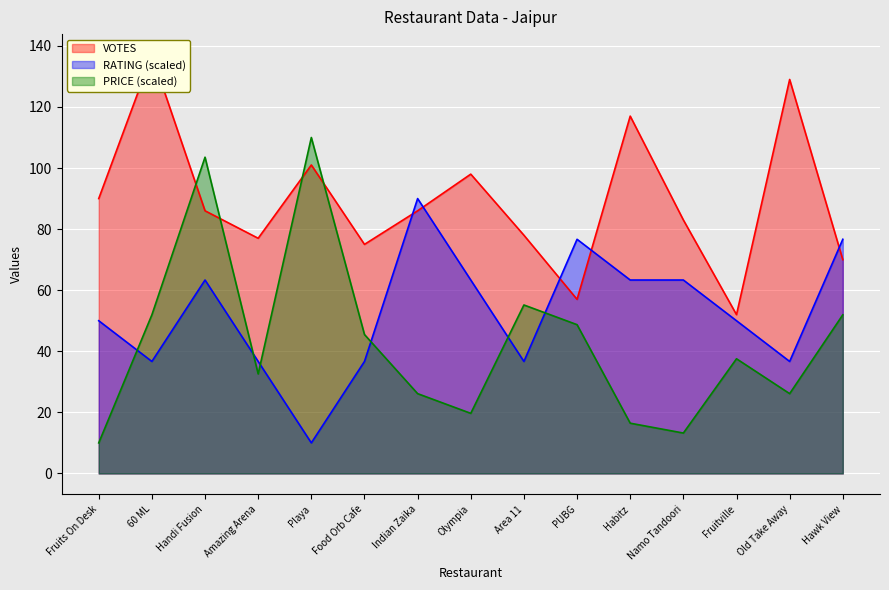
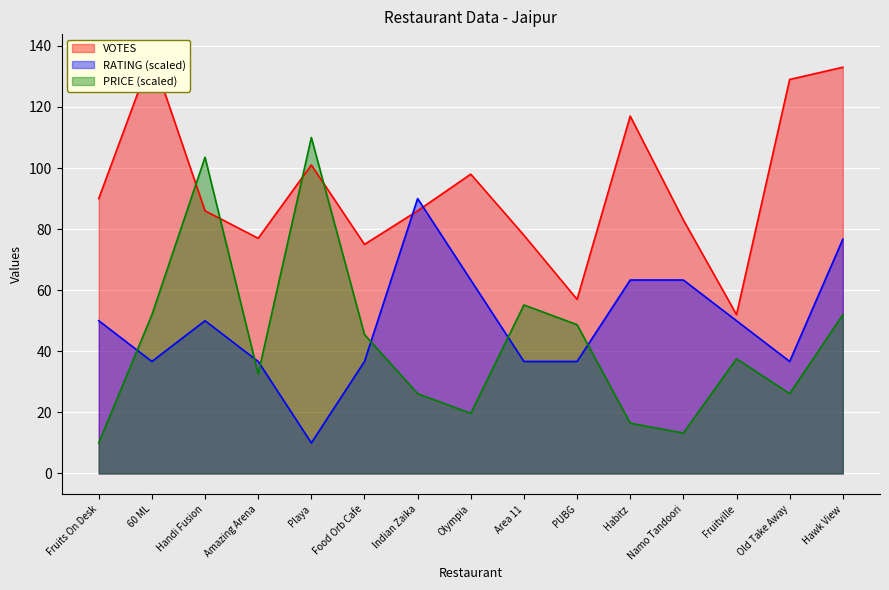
  {
    "VOTES": {
      "Fruits On Desk": 90,
      "Handi Fusion": 86,
      "Amazing Arena": 77,
      "Playa": 101,
      "Food Orb Cafe": 75,
      "Indian Zaika": 86,
      "Olympia": 98,
      "Area 11": 78,
      "PUBG": 57,
      "Habitz": 117,
      "Namo Tandoori": 83,
      "Fruitville": 52,
      "Old Take Away": 129,
-     "Hawk View": 70
+     "Hawk View": 133
    },
    "RATING (scaled)": {
      "Fruits On Desk": 50,
      "60 ML": 37,
-     "Handi Fusion": 63,
+     "Handi Fusion": 50,
      "Amazing Arena": 37,
      "Playa": 10,
      "Food Orb Cafe": 37,
      "Indian Zaika": 90,
      "Olympia": 63,
      "Area 11": 37,
-     "PUBG": 77,
+     "PUBG": 37,
      "Habitz": 63,
      "Namo Tandoori": 63,
      "Fruitville": 50,
      "Old Take Away": 37,
      "Hawk View": 77
    },
    "PRICE (scaled)": {
      "Fruits On Desk": 10,
      "60 ML": 52,
      "Handi Fusion": 104,
      "Amazing Arena": 33,
      "Playa": 110,
      "Food Orb Cafe": 45,
      "Indian Zaika": 26,
      "Olympia": 20,
      "Area 11": 55,
      "PUBG": 49,
      "Habitz": 16,
      "Namo Tandoori": 13,
      "Fruitville": 38,
      "Old Take Away": 26,
      "Hawk View": 52
    }
  }
